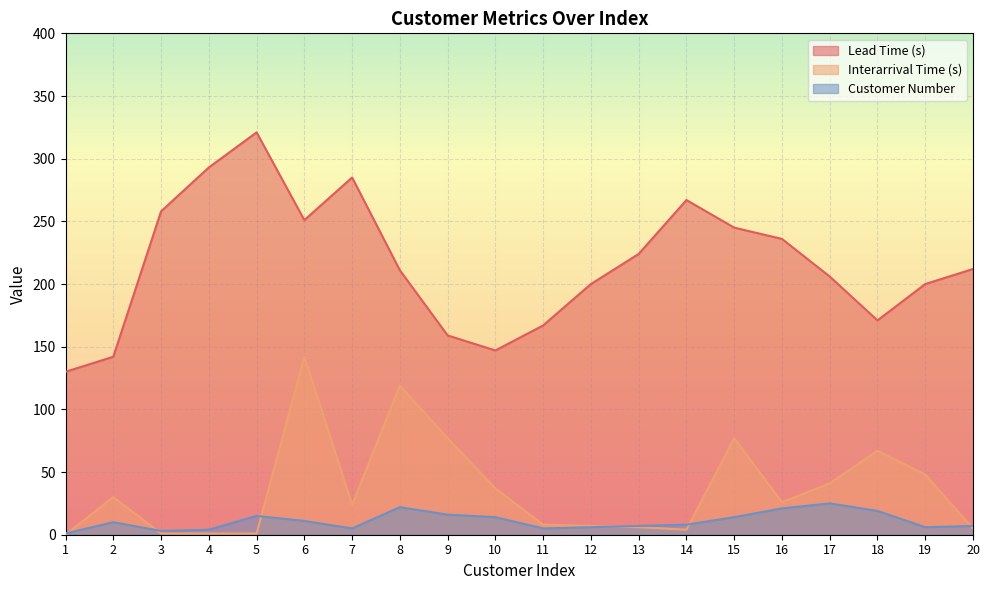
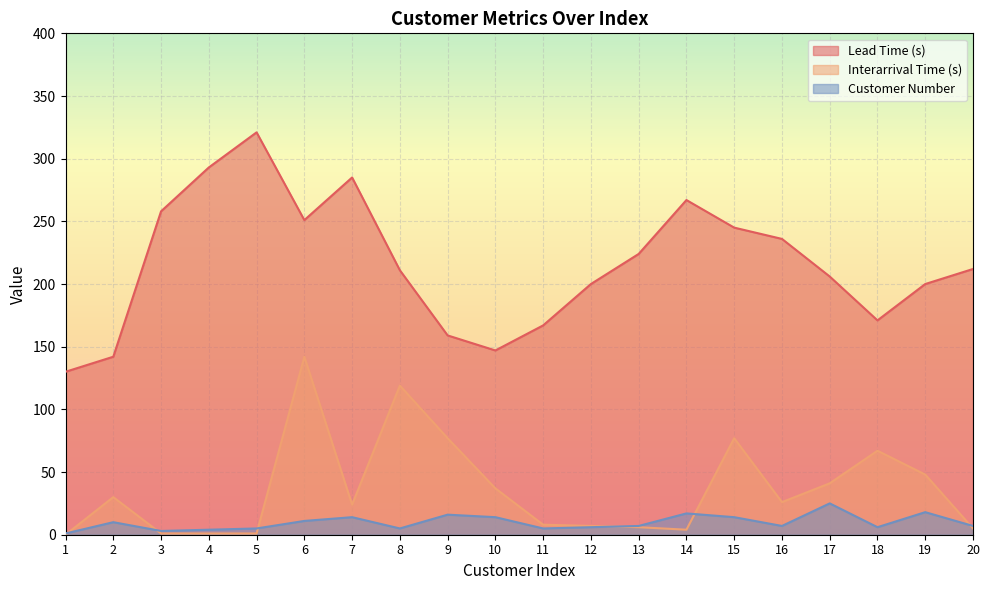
  {
    "Customer Number": {
      "2": 10,
      "4": 4,
-     "5": 15,
+     "5": 5,
      "6": 11,
-     "7": 5,
-     "8": 22,
+     "7": 14,
+     "8": 5,
      "9": 16,
      "10": 14,
      "11": 5,
-     "14": 8,
+     "14": 17,
      "15": 14,
-     "16": 21,
+     "16": 7,
      "17": 25,
-     "18": 19,
-     "19": 6,
+     "18": 6,
+     "19": 18,
      "20": 7
    }
  }
